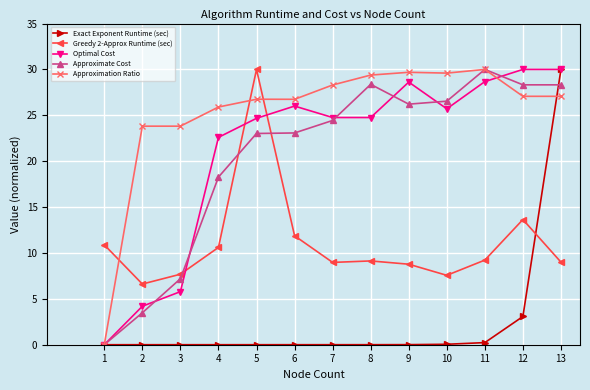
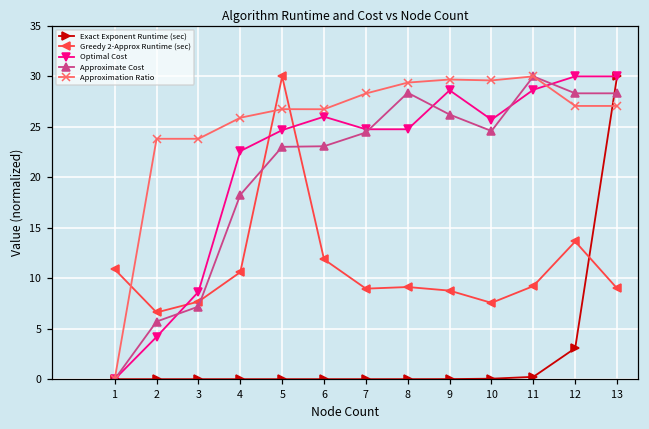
  {
    "Exact Exponent Runtime (sec)": {
      "2": 0,
      "3": 0,
      "4": 0,
      "5": 0,
      "6": 0,
      "7": 0,
      "8": 0,
      "9": 0,
      "10": 0,
      "11": 0,
      "12": 3
    },
    "Optimal Cost": {
      "2": 4,
-     "3": 6,
+     "3": 9,
      "4": 23,
      "5": 25,
      "6": 26,
      "7": 25,
      "8": 25,
      "9": 29,
      "10": 26,
      "11": 29,
      "12": 30
    },
    "Approximate Cost": {
-     "2": 3,
+     "2": 6,
      "3": 7,
      "4": 18,
      "5": 23,
      "6": 23,
      "7": 24,
      "8": 28,
      "9": 26,
-     "10": 27,
+     "10": 25,
      "12": 28,
      "13": 28
    }
  }
